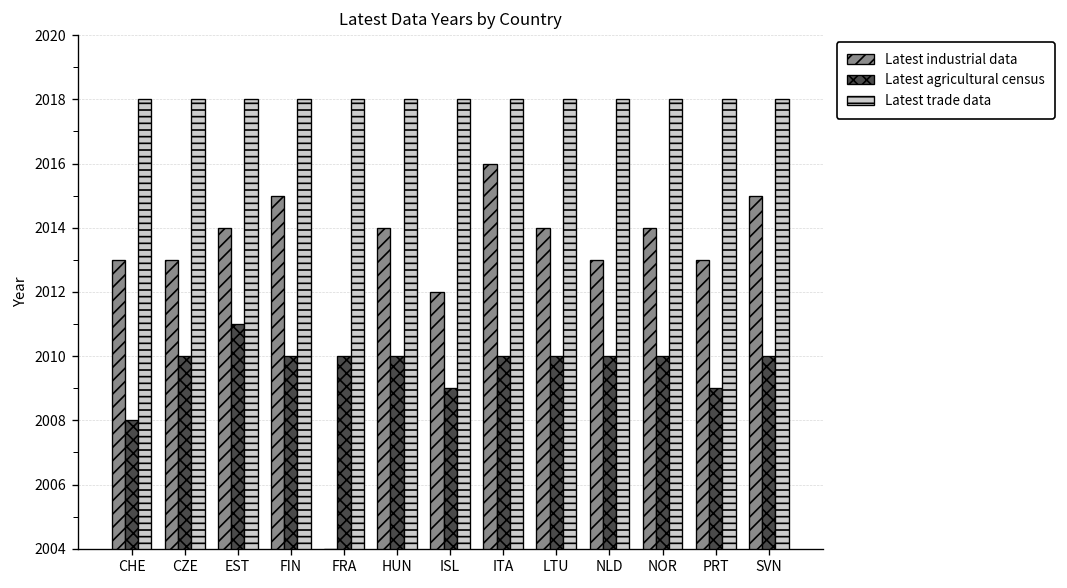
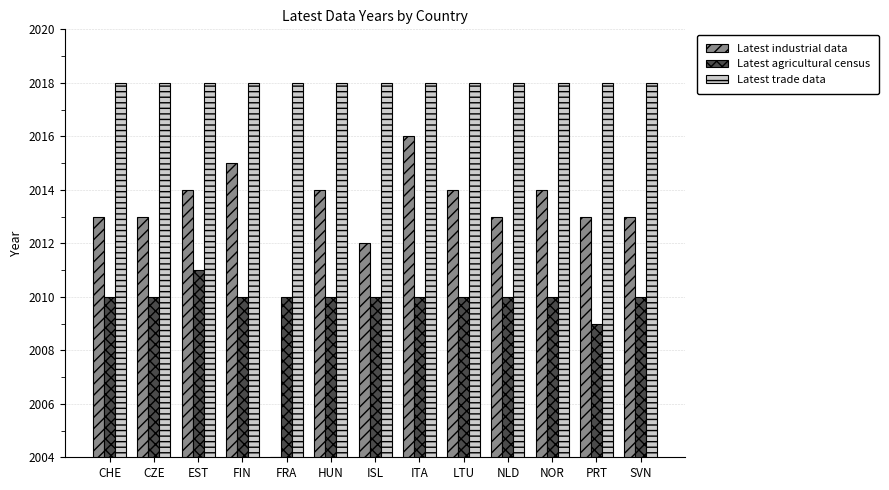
  {
    "Latest industrial data": {
      "CHE": 2013,
      "CZE": 2013,
      "EST": 2014,
      "FIN": 2015,
      "FRA": 2004,
      "HUN": 2014,
      "ISL": 2012,
      "ITA": 2016,
      "LTU": 2014,
      "NLD": 2013,
      "NOR": 2014,
      "PRT": 2013,
-     "SVN": 2015
+     "SVN": 2013
    },
    "Latest agricultural census": {
-     "CHE": 2008,
+     "CHE": 2010,
      "CZE": 2010,
      "EST": 2011,
      "FIN": 2010,
      "FRA": 2010,
      "HUN": 2010,
-     "ISL": 2009,
+     "ISL": 2010,
      "ITA": 2010,
      "LTU": 2010,
      "NLD": 2010,
      "NOR": 2010,
      "PRT": 2009,
      "SVN": 2010
    },
    "Latest trade data": {
      "CHE": 2018,
      "CZE": 2018,
      "EST": 2018,
      "FIN": 2018,
      "FRA": 2018,
      "HUN": 2018,
      "ISL": 2018,
      "ITA": 2018,
      "LTU": 2018,
      "NLD": 2018,
      "NOR": 2018,
      "PRT": 2018,
      "SVN": 2018
    }
  }
